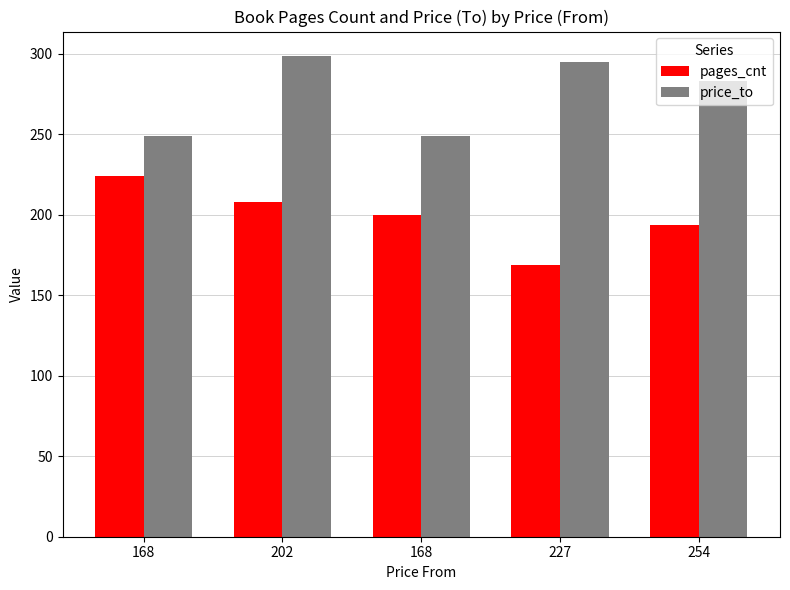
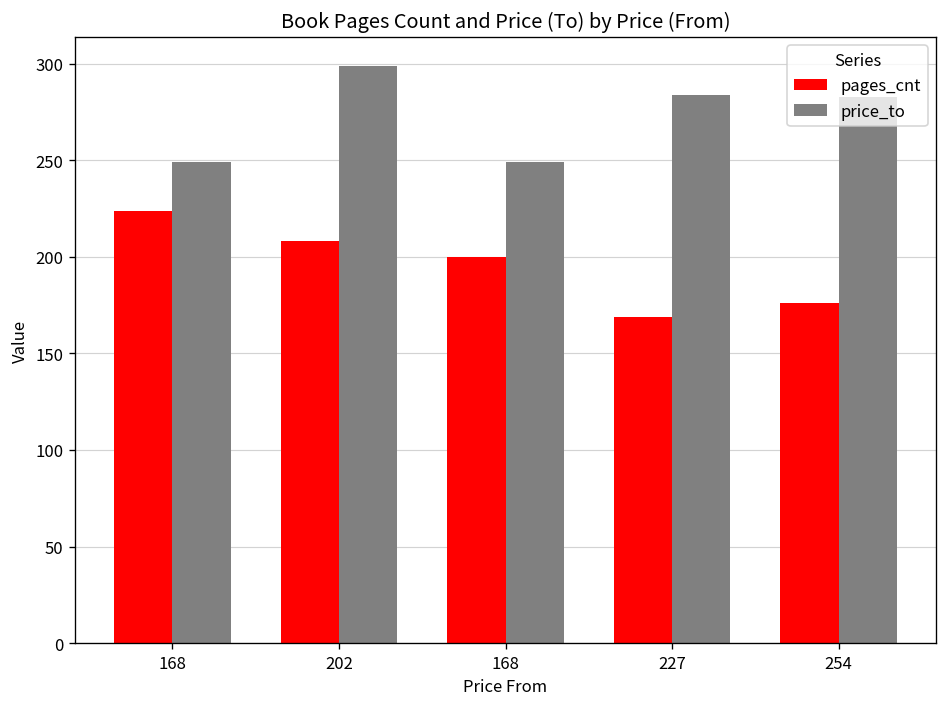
  {
    "pages_cnt": {
      "202": 208,
      "227": 169,
-     "254": 194
+     "254": 176
    },
    "price_to": {
      "202": 299,
-     "227": 295
+     "227": 284
    }
  }
